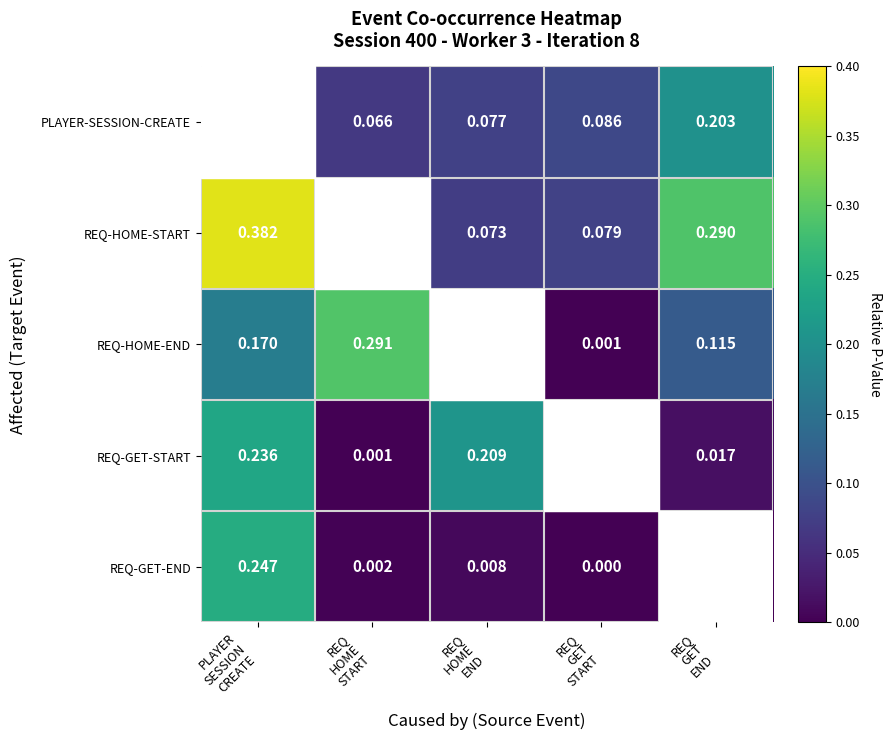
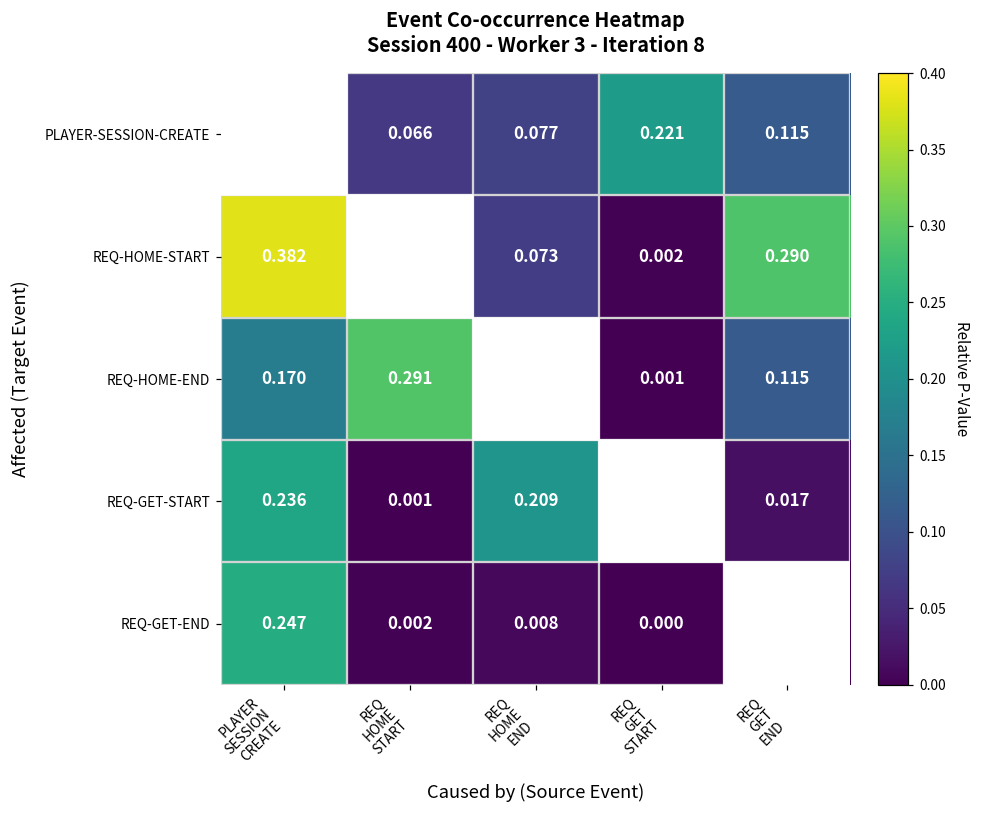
  {
    "PLAYER-SESSION-CREATE": {
      "REQ HOME START": 0.066,
      "REQ HOME END": 0.077,
-     "REQ GET START": 0.086,
-     "REQ GET END": 0.203
+     "REQ GET START": 0.221,
+     "REQ GET END": 0.115
    },
    "REQ-HOME-START": {
      "PLAYER SESSION CREATE": 0.382,
      "REQ HOME END": 0.073,
-     "REQ GET START": 0.079,
+     "REQ GET START": 0.002,
      "REQ GET END": 0.290
    },
    "REQ-HOME-END": {
      "PLAYER SESSION CREATE": 0.170,
      "REQ HOME START": 0.291,
      "REQ GET START": 0.001,
      "REQ GET END": 0.115
    },
    "REQ-GET-START": {
      "PLAYER SESSION CREATE": 0.236,
      "REQ HOME START": 0.001,
      "REQ HOME END": 0.209,
      "REQ GET END": 0.017
    },
    "REQ-GET-END": {
      "PLAYER SESSION CREATE": 0.247,
      "REQ HOME START": 0.002,
      "REQ HOME END": 0.008,
      "REQ GET START": 0.000
    }
  }
